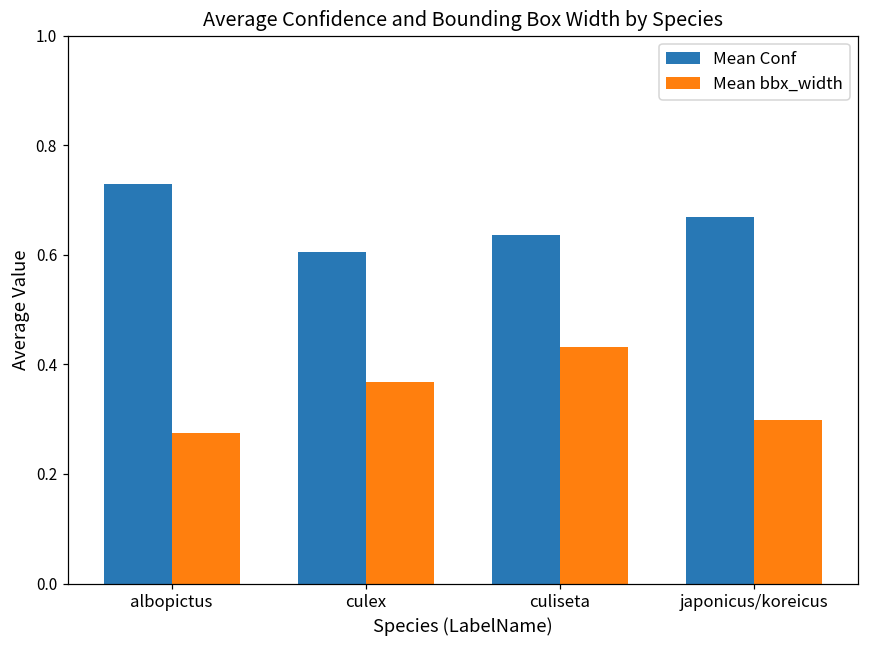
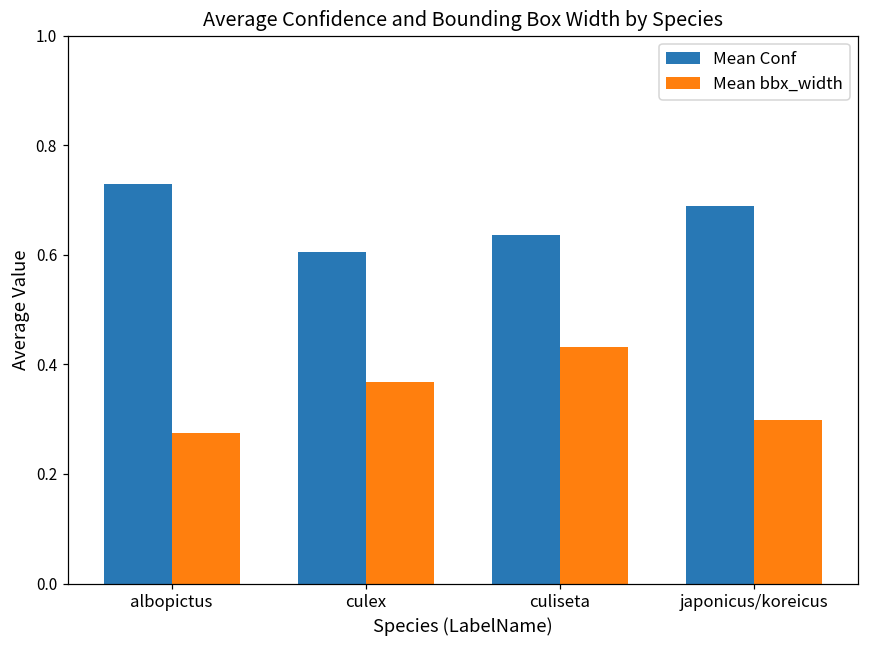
  {
    "Mean Conf": {
      "albopictus": 0.73,
      "culex": 0.60,
      "culiseta": 0.64,
-     "japonicus/koreicus": 0.67
+     "japonicus/koreicus": 0.69
    },
    "Mean bbx_width": {
      "albopictus": 0.27,
      "culex": 0.37,
      "culiseta": 0.43,
      "japonicus/koreicus": 0.30
    }
  }
